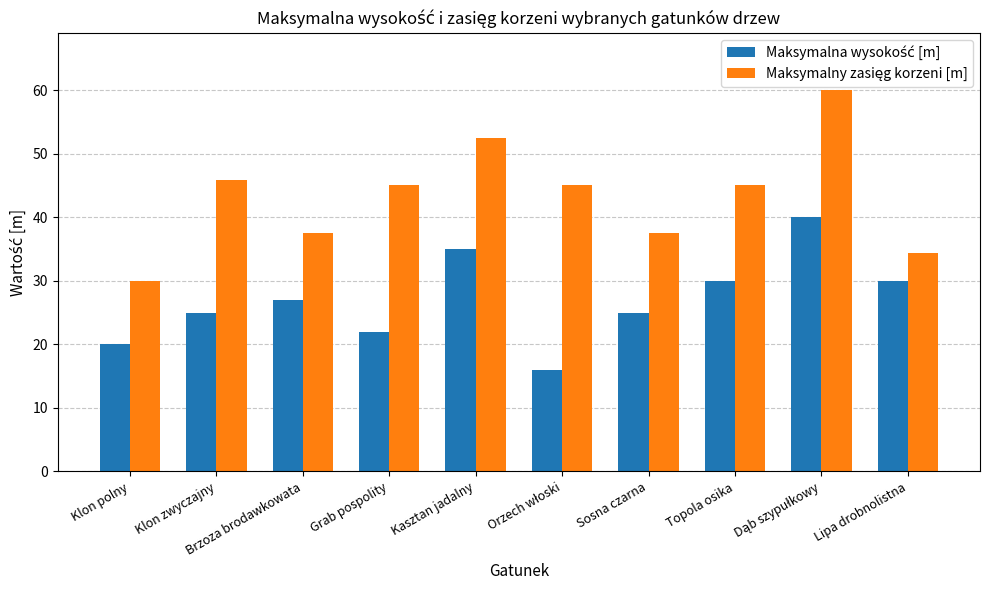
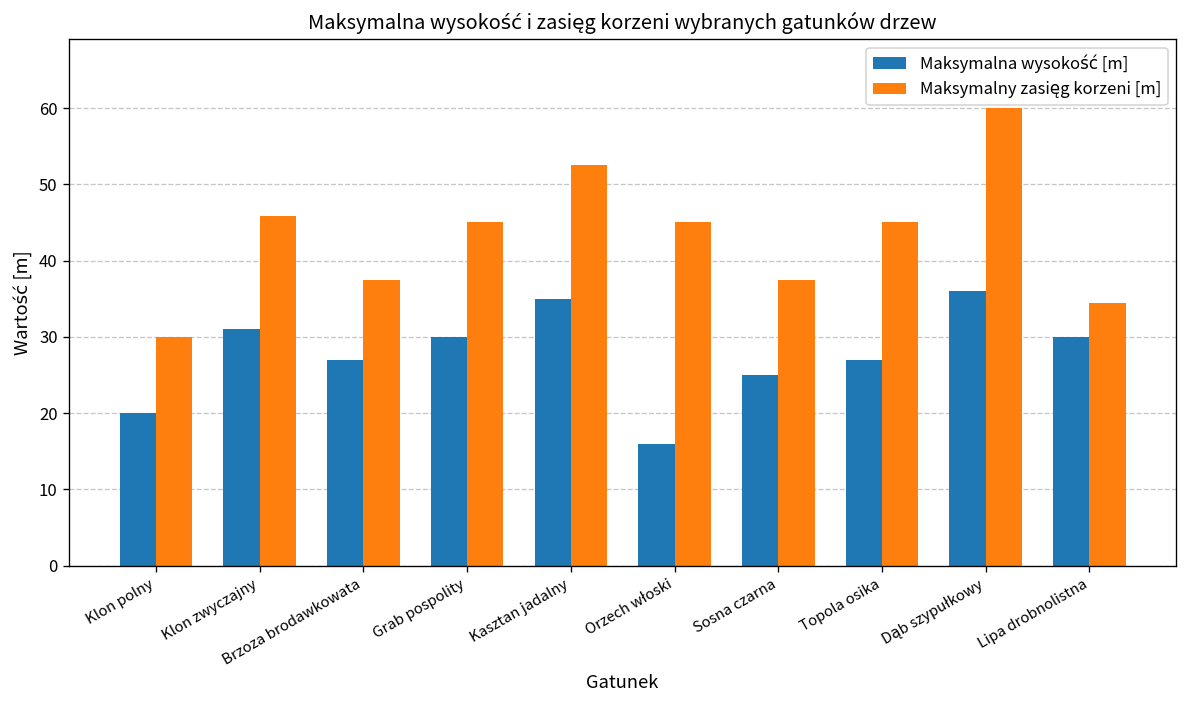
  {
    "Maksymalna wysokość [m]": {
      "Klon polny": 20,
-     "Klon zwyczajny": 25,
+     "Klon zwyczajny": 31,
      "Brzoza brodawkowata": 27,
-     "Grab pospolity": 22,
+     "Grab pospolity": 30,
      "Kasztan jadalny": 35,
      "Orzech włoski": 16,
      "Sosna czarna": 25,
-     "Topola osika": 30,
-     "Dąb szypułkowy": 40,
+     "Topola osika": 27,
+     "Dąb szypułkowy": 36,
      "Lipa drobnolistna": 30
    },
    "Maksymalny zasięg korzeni [m]": {
      "Klon polny": 30,
      "Klon zwyczajny": 46,
      "Brzoza brodawkowata": 38,
      "Grab pospolity": 45,
      "Kasztan jadalny": 53,
      "Orzech włoski": 45,
      "Sosna czarna": 38,
      "Topola osika": 45,
      "Dąb szypułkowy": 60,
      "Lipa drobnolistna": 34
    }
  }
